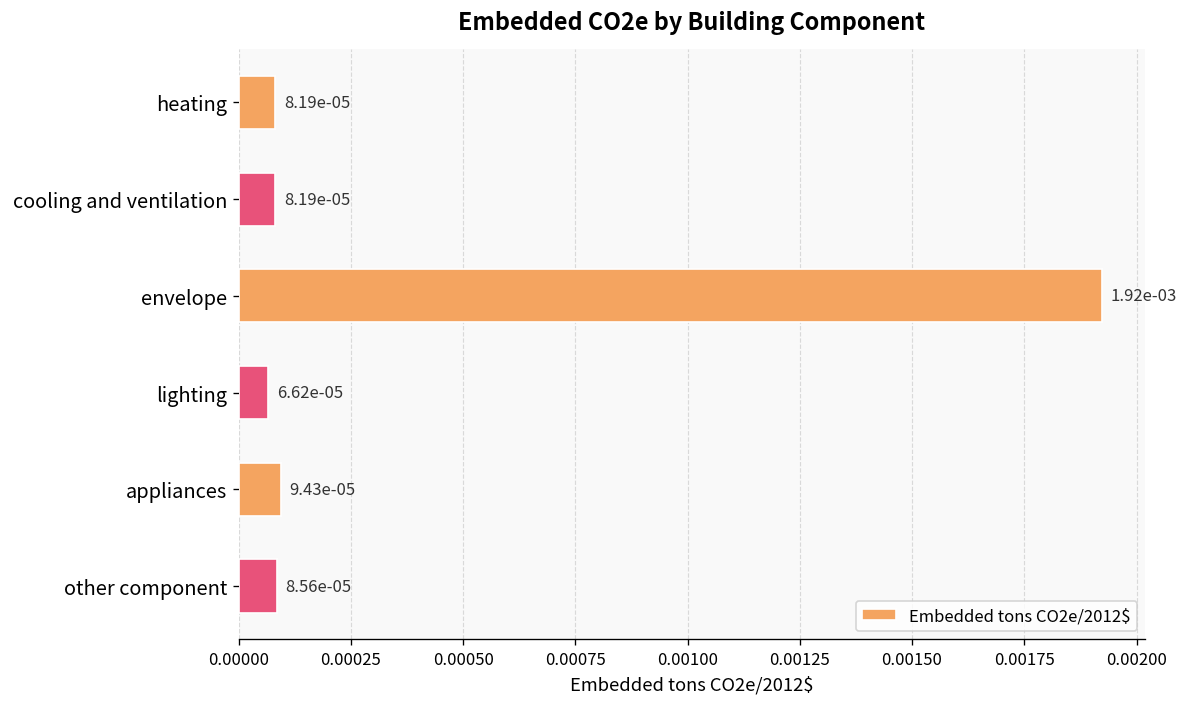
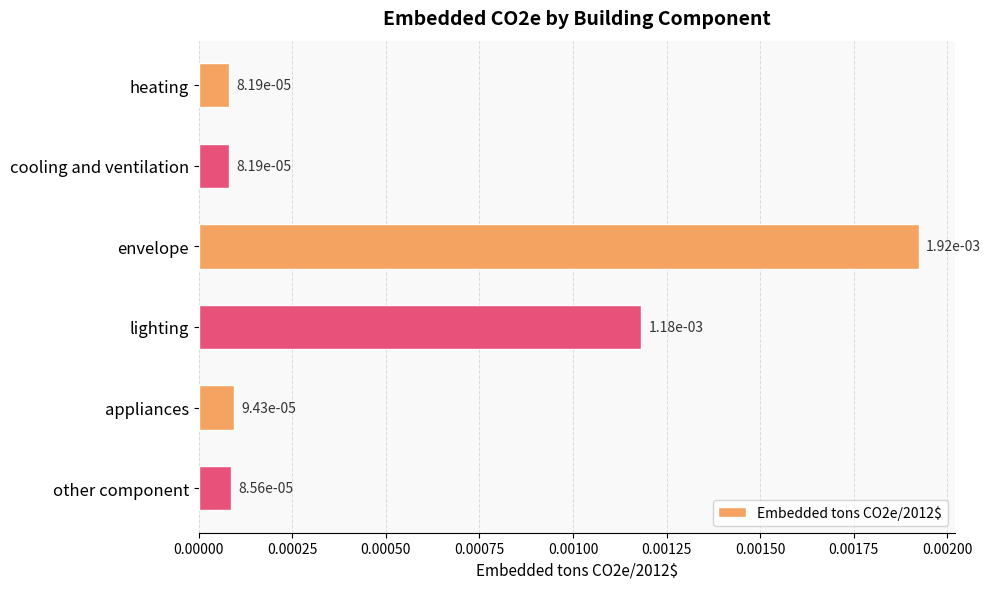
  {
    "heating": "8.19e-05",
    "cooling and ventilation": "8.19e-05",
    "envelope": "1.92e-03",
-   "lighting": "6.62e-05",
+   "lighting": "1.18e-03",
    "appliances": "9.43e-05",
    "other component": "8.56e-05"
  }
